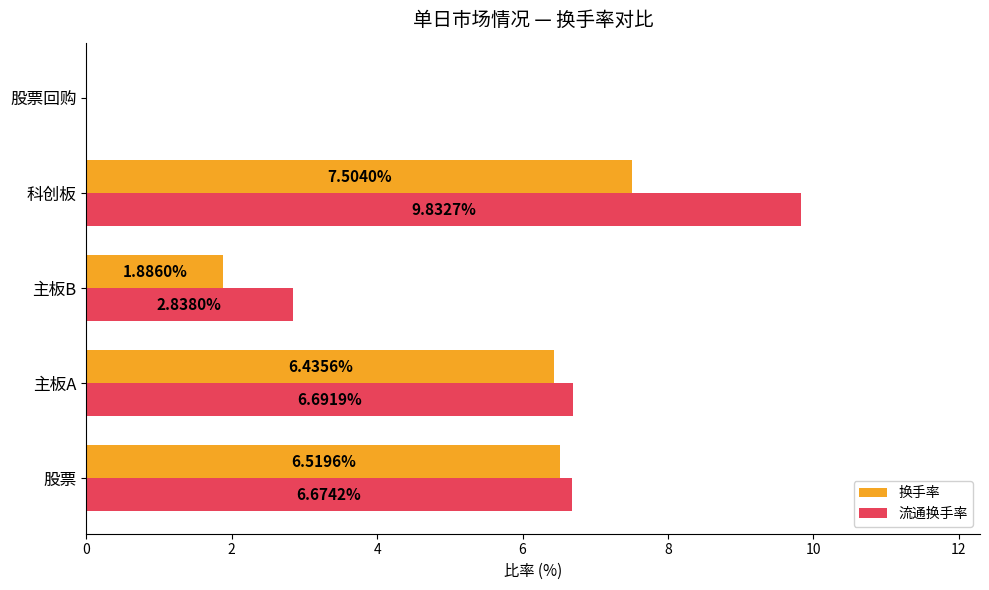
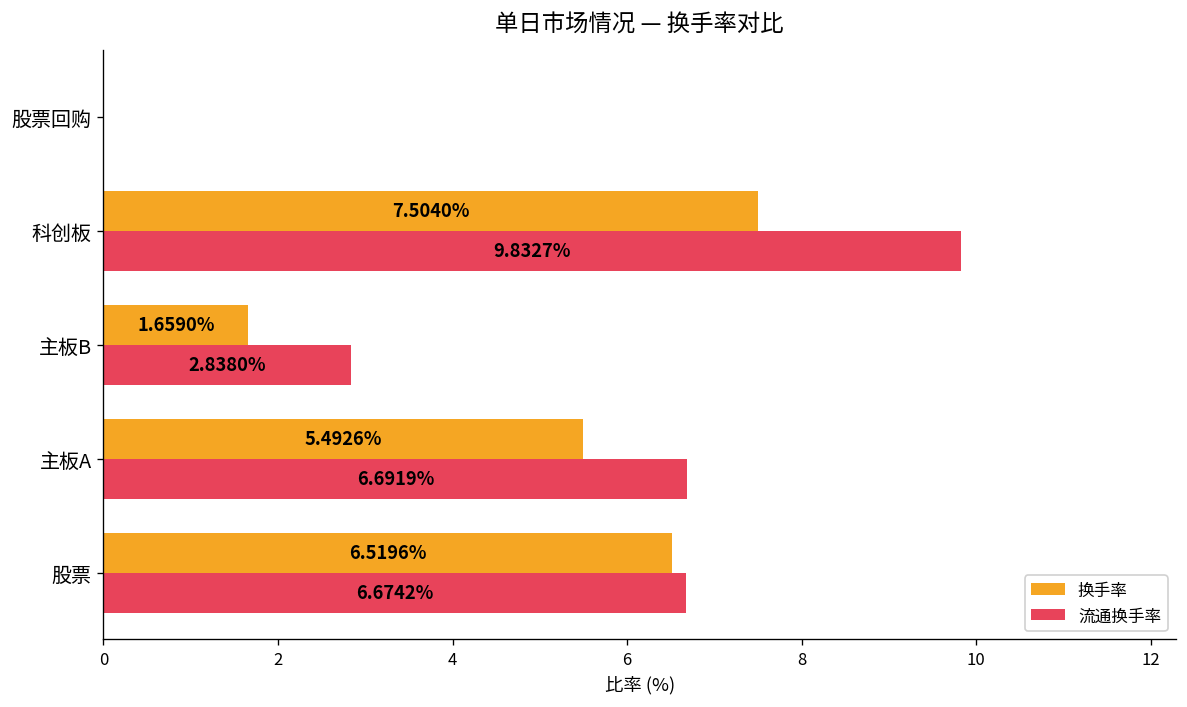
  {
    "换手率": {
      "科创板": "7.5040%",
-     "主板B": "1.8860%",
-     "主板A": "6.4356%",
+     "主板B": "1.6590%",
+     "主板A": "5.4926%",
      "股票": "6.5196%"
    },
    "流通换手率": {
      "科创板": "9.8327%",
      "主板B": "2.8380%",
      "主板A": "6.6919%",
      "股票": "6.6742%"
    }
  }
